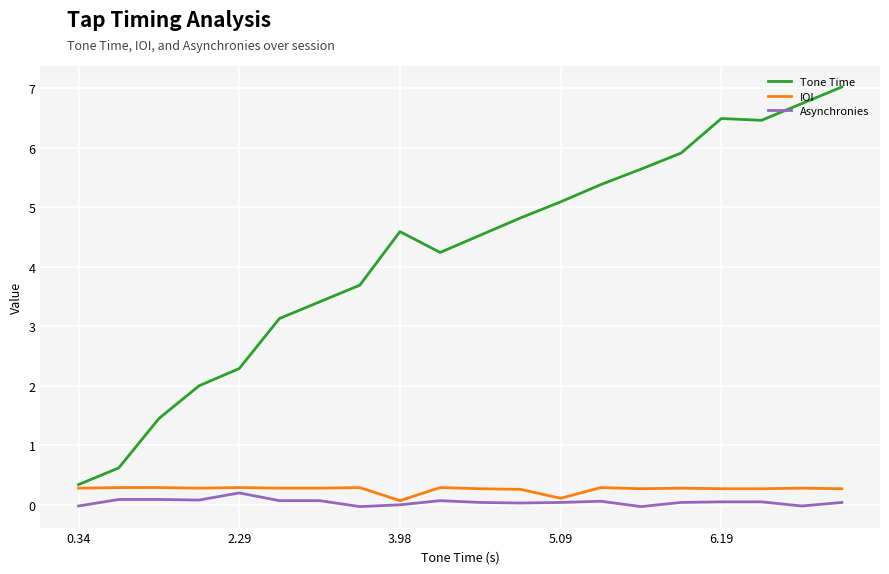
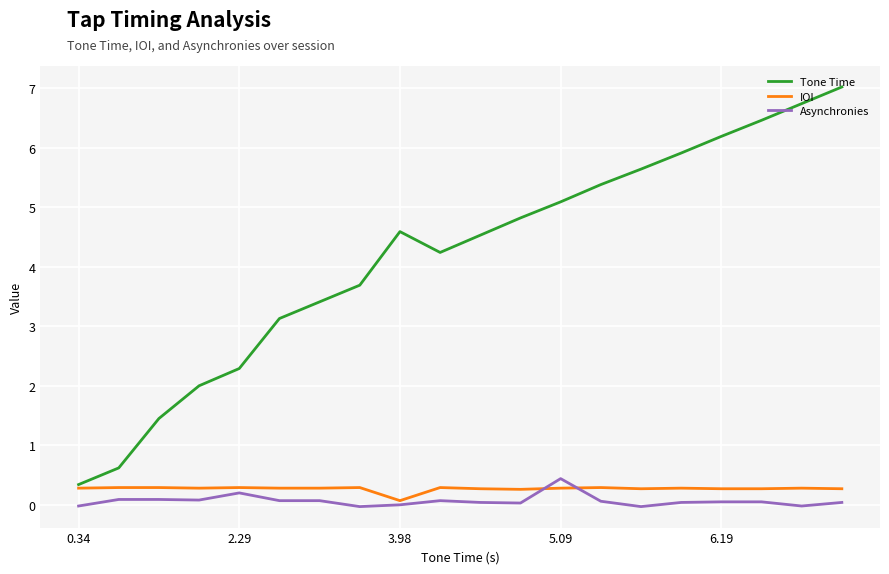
  {
    "Tone Time": {
      "0.34": 0.3,
      "2.29": 2.3,
      "3.98": 4.6,
      "5.09": 5.1,
-     "6.19": 6.5
+     "6.19": 6.2
    },
    "IOI": {
      "0.34": 0.3,
      "2.29": 0.3,
      "3.98": 0.1,
-     "5.09": 0.1,
+     "5.09": 0.3,
      "6.19": 0.3
    },
    "Asynchronies": {
      "0.34": 0.0,
      "2.29": 0.2,
      "3.98": 0.0,
-     "5.09": 0.0,
+     "5.09": 0.4,
      "6.19": 0.1
    }
  }
